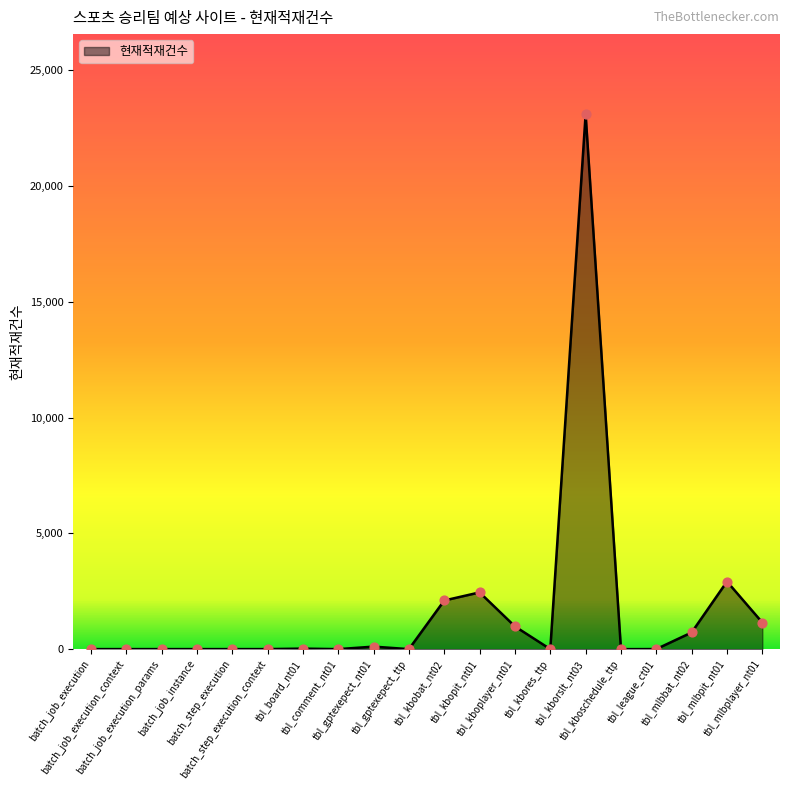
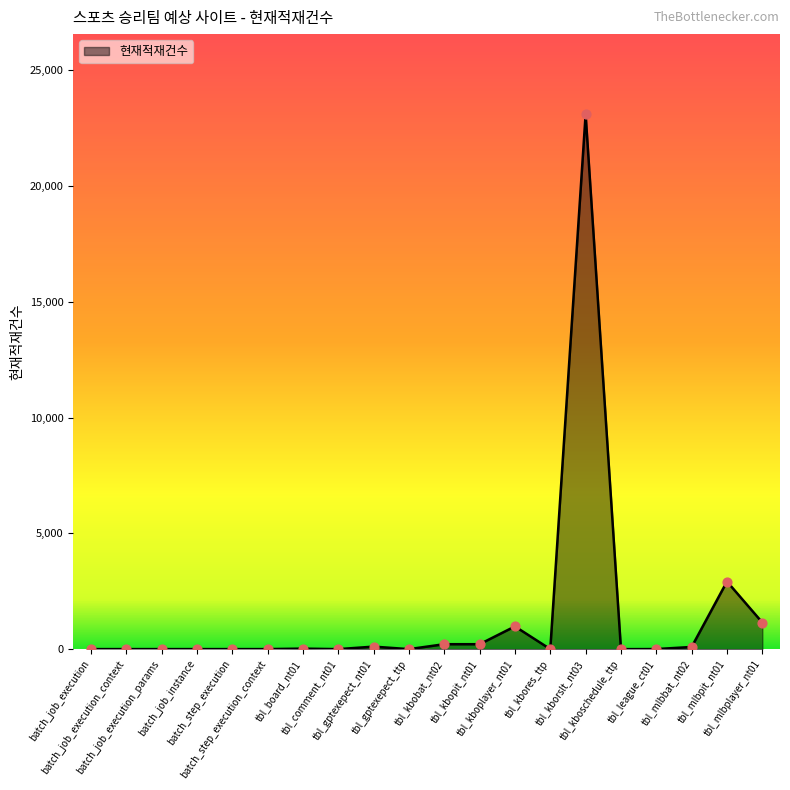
  {
    "batch_job_execution": "0",
    "batch_job_execution_context": "0",
    "batch_job_execution_params": "0",
    "batch_job_instance": "0",
    "batch_step_execution": "0",
    "batch_step_execution_context": "0",
    "tbl_board_nt01": "0",
    "tbl_comment_nt01": "0",
    "tbl_gptexepect_nt01": "100",
    "tbl_gptexepect_ttp": "0",
-   "tbl_kbobat_nt02": "2,100",
-   "tbl_kbopit_nt01": "2,500",
+   "tbl_kbobat_nt02": "200",
+   "tbl_kbopit_nt01": "200",
    "tbl_kboplayer_nt01": "1,000",
    "tbl_kbores_ttp": "0",
    "tbl_kborslt_nt03": "23,100",
    "tbl_kboschedule_ttp": "0",
    "tbl_league_ct01": "0",
-   "tbl_mlbbat_nt02": "700",
+   "tbl_mlbbat_nt02": "100",
    "tbl_mlbpit_nt01": "2,900",
    "tbl_mlbplayer_nt01": "1,100"
  }
